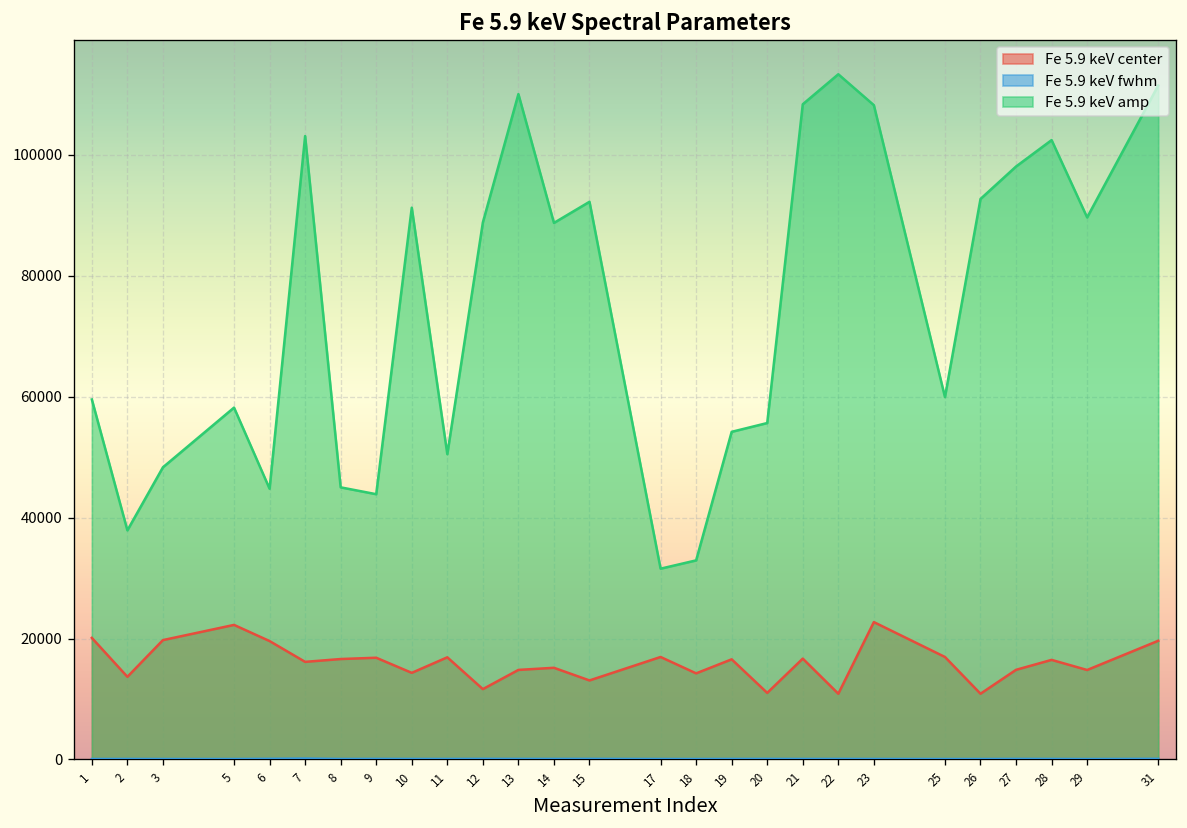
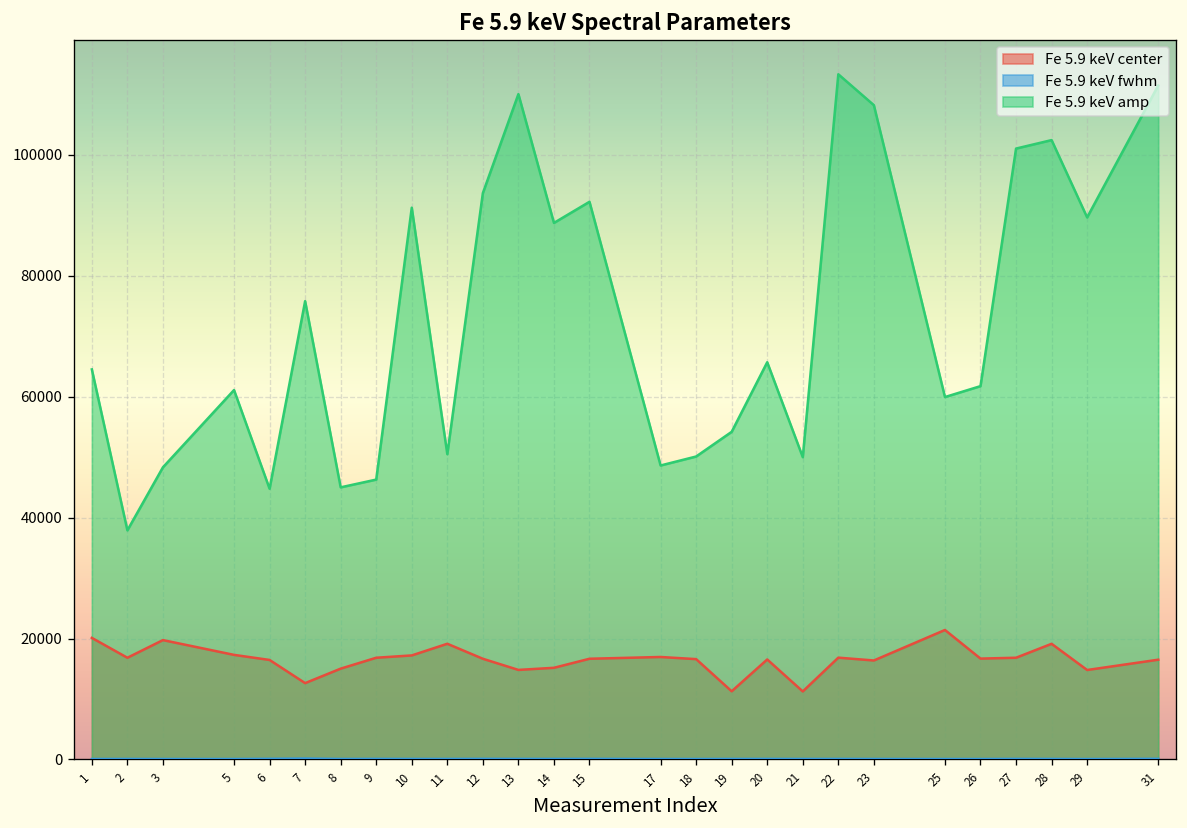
  {
    "Fe 5.9 keV center": {
      "1": 20000,
-     "2": 14000,
+     "2": 17000,
      "3": 20000,
-     "5": 22000,
-     "6": 20000,
-     "7": 16000,
-     "8": 17000,
+     "5": 17000,
+     "6": 16000,
+     "7": 13000,
+     "8": 15000,
      "9": 17000,
-     "10": 14000,
-     "11": 17000,
-     "12": 12000,
+     "10": 17000,
+     "11": 19000,
+     "12": 17000,
      "13": 15000,
      "14": 15000,
-     "15": 13000,
+     "15": 17000,
      "17": 17000,
-     "18": 14000,
-     "19": 17000,
-     "20": 11000,
-     "21": 17000,
-     "22": 11000,
-     "23": 23000,
-     "25": 17000,
-     "26": 11000,
-     "27": 15000,
-     "28": 16000,
+     "18": 17000,
+     "19": 11000,
+     "20": 17000,
+     "21": 11000,
+     "22": 17000,
+     "23": 16000,
+     "25": 21000,
+     "26": 17000,
+     "27": 17000,
+     "28": 19000,
      "29": 15000,
-     "31": 20000
+     "31": 17000
    },
    "Fe 5.9 keV fwhm": {
      "1": 0,
      "2": 0,
      "3": 0,
      "5": 0,
      "6": 0,
      "7": 0,
      "8": 0,
      "9": 0,
      "10": 0,
      "11": 0,
      "12": 0,
      "13": 0,
      "14": 0,
      "15": 0,
      "17": 0,
      "18": 0,
      "19": 0,
      "20": 0,
      "21": 0,
      "22": 0,
      "23": 0,
      "25": 0,
      "26": 0,
      "27": 0,
      "28": 0,
      "29": 0,
      "31": 0
    },
    "Fe 5.9 keV amp": {
-     "1": 60000,
+     "1": 65000,
      "2": 38000,
      "3": 48000,
-     "5": 58000,
+     "5": 61000,
      "6": 45000,
-     "7": 103000,
+     "7": 76000,
      "8": 45000,
-     "9": 44000,
+     "9": 46000,
      "10": 91000,
      "11": 51000,
-     "12": 89000,
+     "12": 94000,
      "13": 110000,
      "14": 89000,
      "15": 92000,
-     "17": 32000,
-     "18": 33000,
+     "17": 49000,
+     "18": 50000,
      "19": 54000,
-     "20": 56000,
-     "21": 108000,
+     "20": 66000,
+     "21": 50000,
      "22": 113000,
      "23": 108000,
      "25": 60000,
-     "26": 93000,
-     "27": 98000,
+     "26": 62000,
+     "27": 101000,
      "28": 102000,
      "29": 90000
    }
  }
